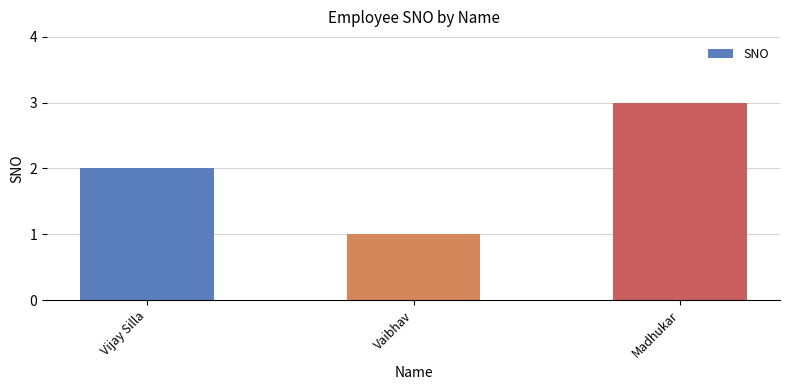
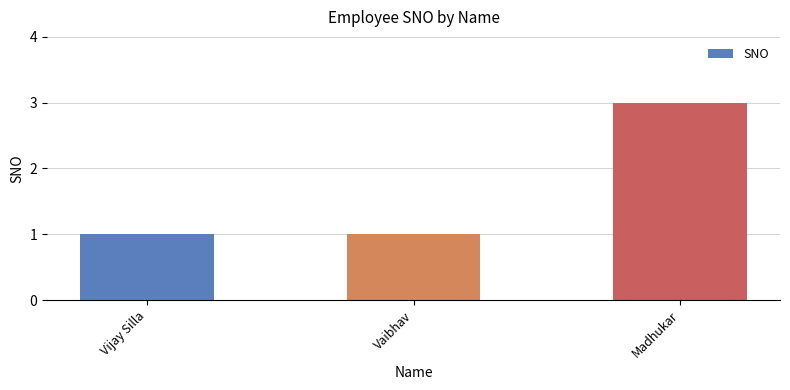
  {
-   "Vijay Silla": 2,
+   "Vijay Silla": 1,
    "Vaibhav": 1,
    "Madhukar": 3
  }
